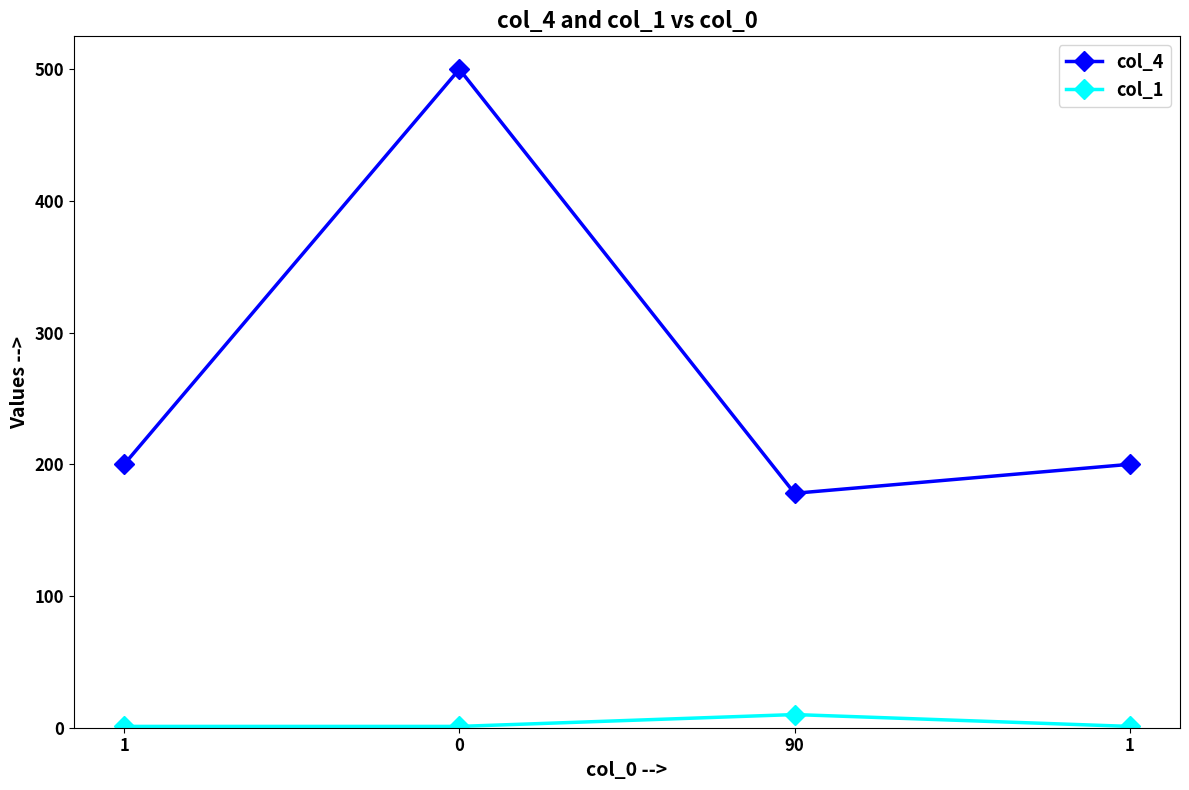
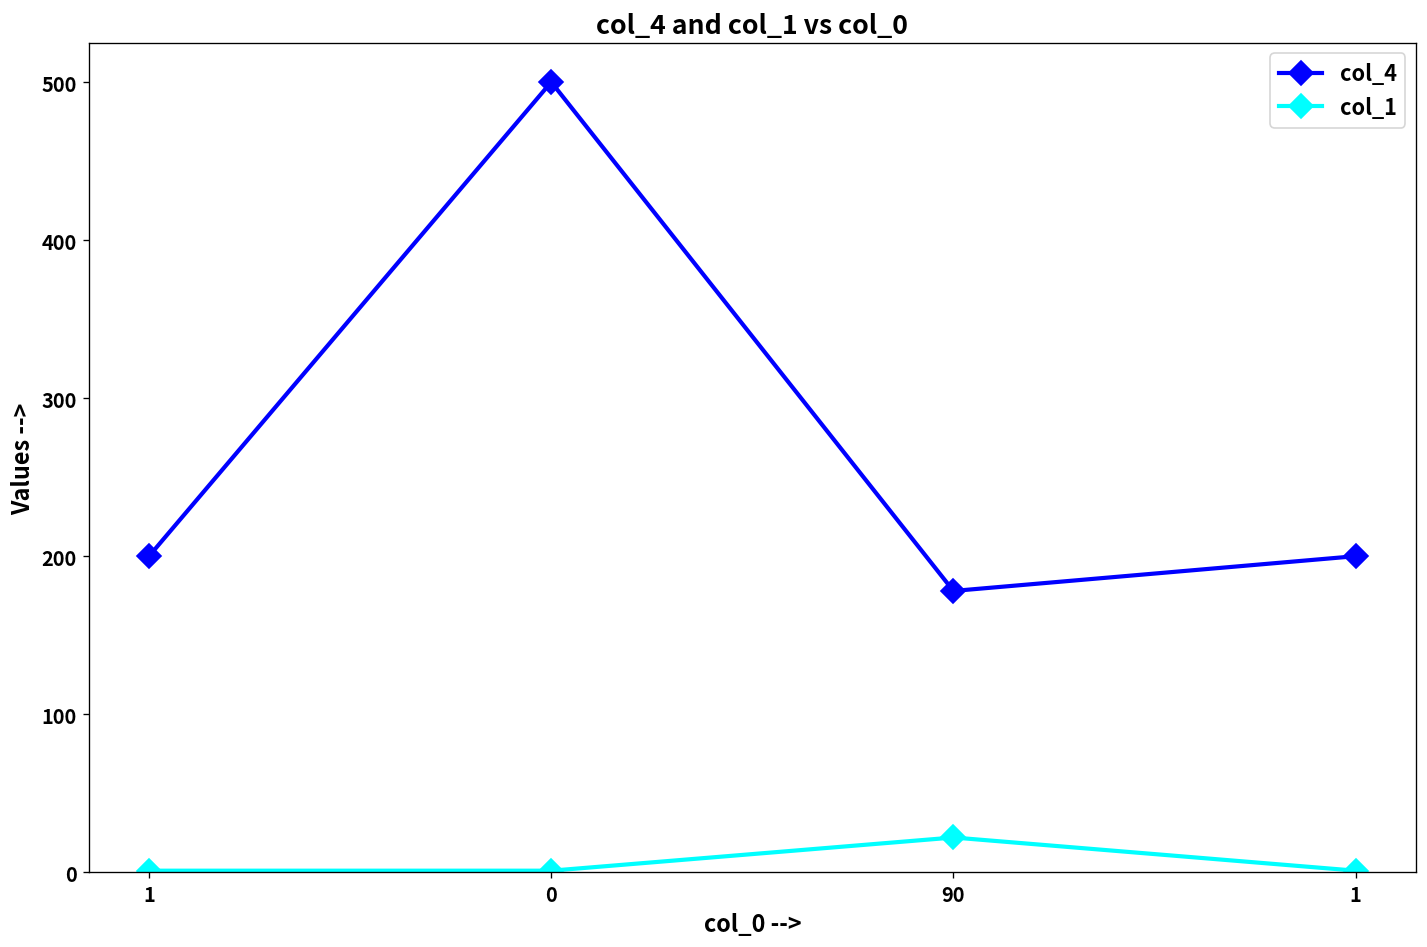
  {
    "col_4": {
      "0": 500,
      "90": 178
    },
    "col_1": {
      "0": 1,
-     "90": 10
+     "90": 22
    }
  }
